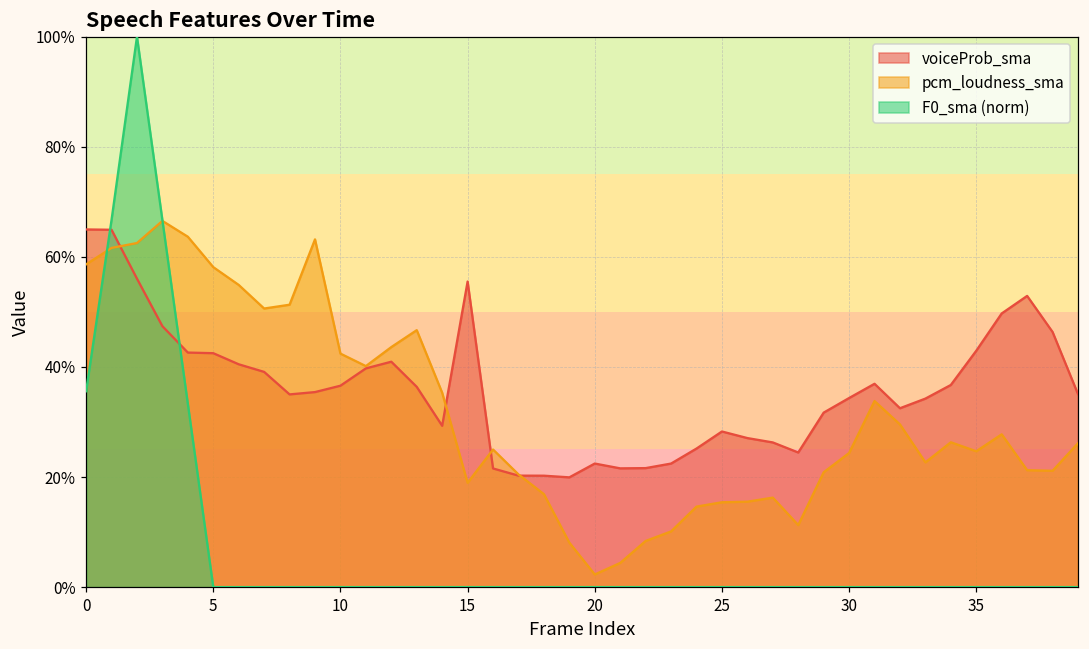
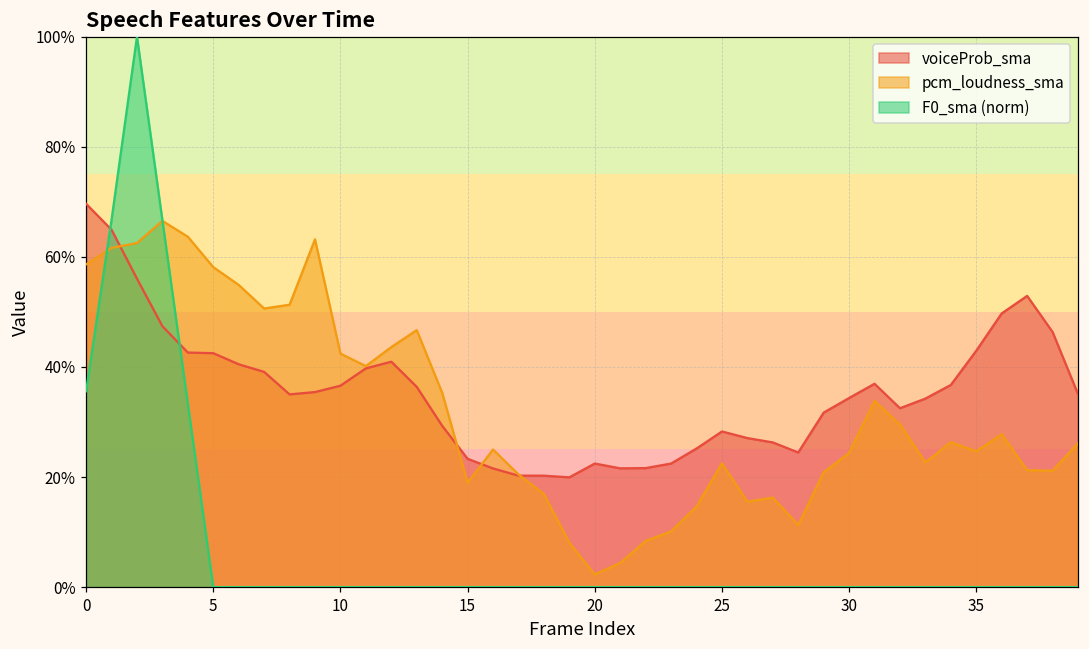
  {
    "voiceProb_sma": {
-     "0": "65%",
+     "0": "70%",
      "5": "42%",
      "10": "37%",
-     "15": "56%",
+     "15": "23%",
      "20": "22%",
      "25": "28%",
      "30": "34%",
      "35": "43%"
    },
    "pcm_loudness_sma": {
      "0": "59%",
      "5": "58%",
      "10": "42%",
      "15": "19%",
      "20": "2%",
-     "25": "15%",
+     "25": "22%",
      "30": "24%",
      "35": "25%"
    },
    "F0_sma (norm)": {
      "0": "36%",
      "5": "0%",
      "10": "0%",
      "15": "0%",
      "20": "0%",
      "25": "0%",
      "30": "0%",
      "35": "0%"
    }
  }
